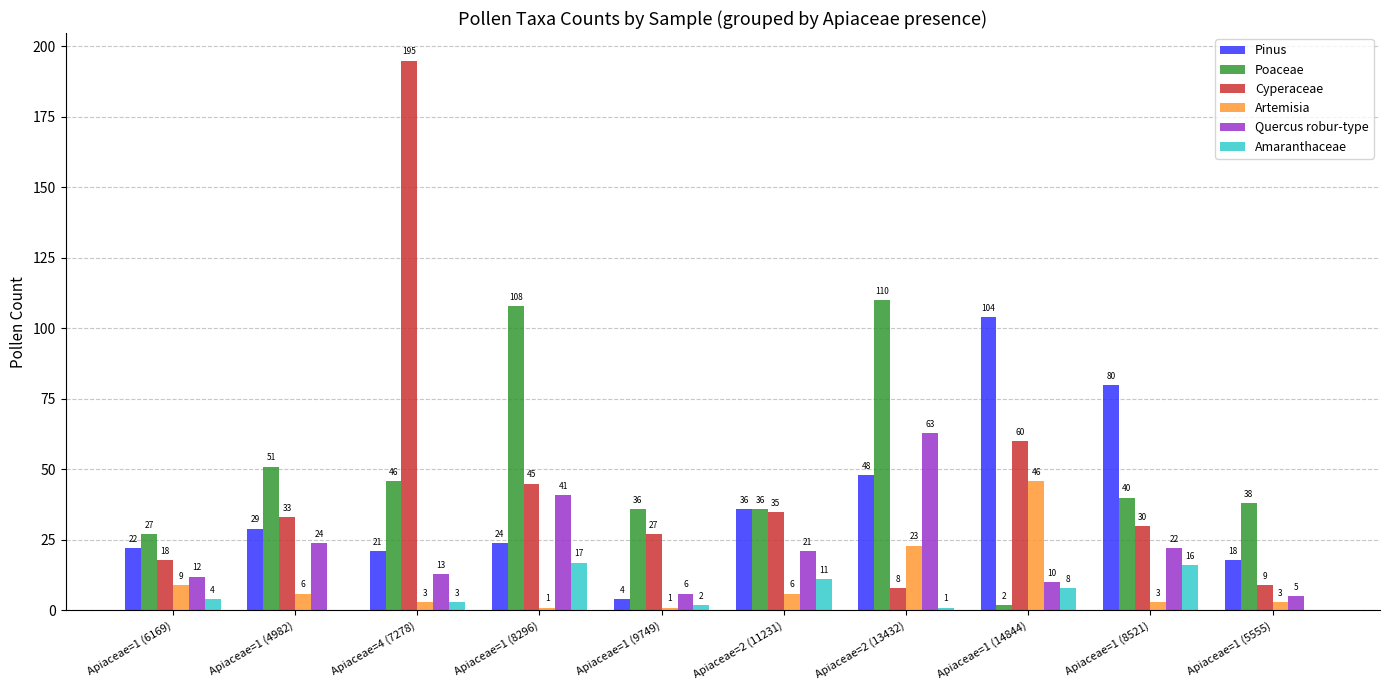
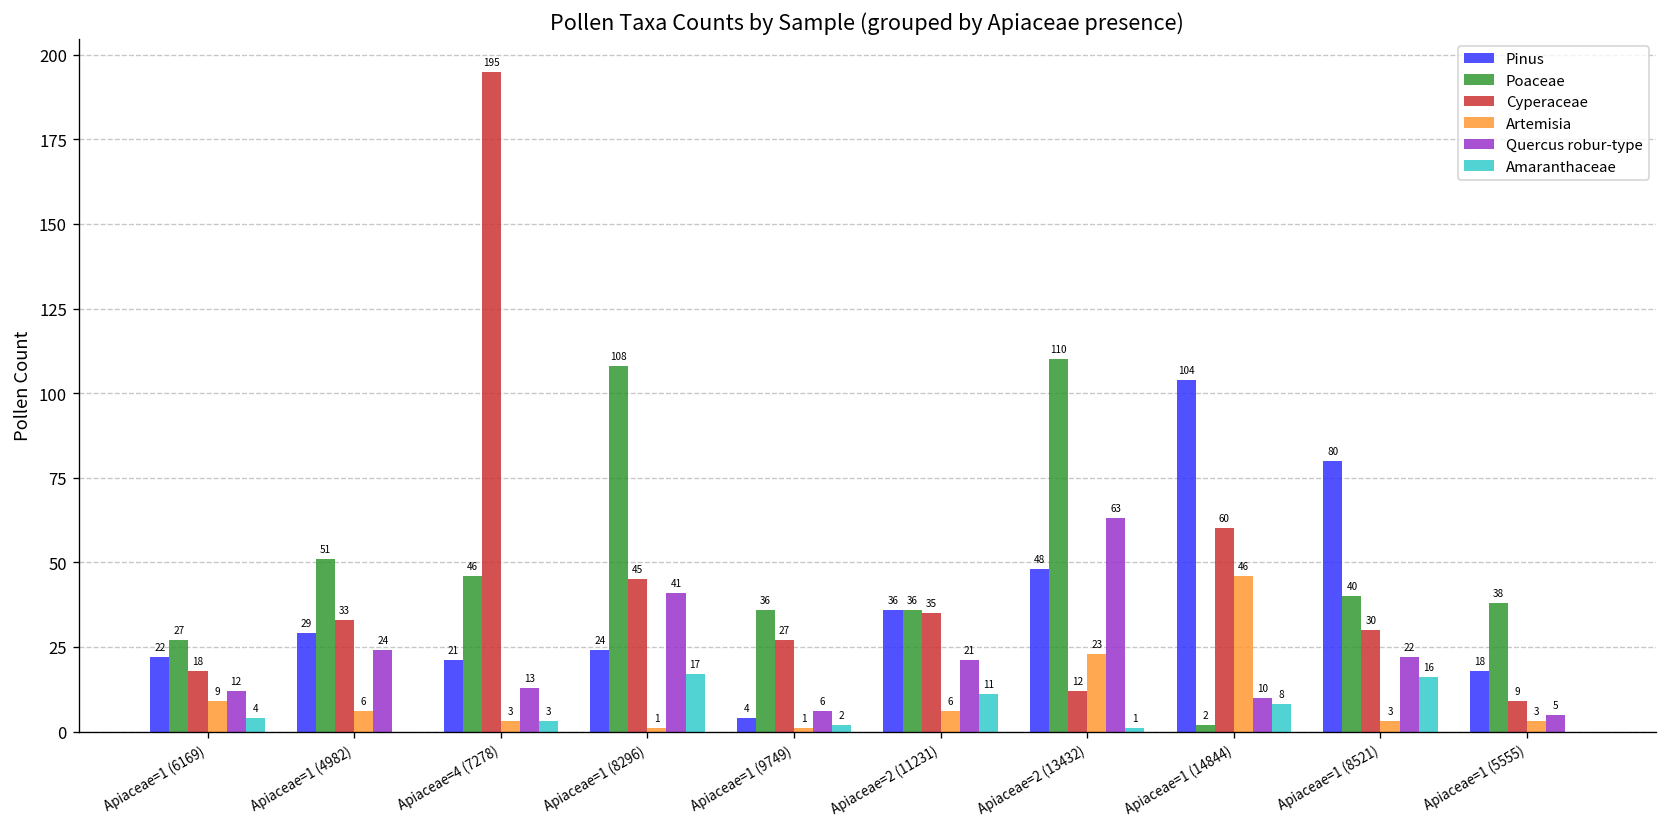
  {
    "Pinus": {
      "Apiaceae=1 (6169)": 22,
      "Apiaceae=1 (4982)": 29,
      "Apiaceae=4 (7278)": 21,
      "Apiaceae=1 (8296)": 24,
      "Apiaceae=1 (9749)": 4,
      "Apiaceae=2 (11231)": 36,
      "Apiaceae=2 (13432)": 48,
      "Apiaceae=1 (14844)": 104,
      "Apiaceae=1 (8521)": 80,
      "Apiaceae=1 (5555)": 18
    },
    "Poaceae": {
      "Apiaceae=1 (6169)": 27,
      "Apiaceae=1 (4982)": 51,
      "Apiaceae=4 (7278)": 46,
      "Apiaceae=1 (8296)": 108,
      "Apiaceae=1 (9749)": 36,
      "Apiaceae=2 (11231)": 36,
      "Apiaceae=2 (13432)": 110,
      "Apiaceae=1 (14844)": 2,
      "Apiaceae=1 (8521)": 40,
      "Apiaceae=1 (5555)": 38
    },
    "Cyperaceae": {
      "Apiaceae=1 (6169)": 18,
      "Apiaceae=1 (4982)": 33,
      "Apiaceae=4 (7278)": 195,
      "Apiaceae=1 (8296)": 45,
      "Apiaceae=1 (9749)": 27,
      "Apiaceae=2 (11231)": 35,
-     "Apiaceae=2 (13432)": 8,
+     "Apiaceae=2 (13432)": 12,
      "Apiaceae=1 (14844)": 60,
      "Apiaceae=1 (8521)": 30,
      "Apiaceae=1 (5555)": 9
    },
    "Artemisia": {
      "Apiaceae=1 (6169)": 9,
      "Apiaceae=1 (4982)": 6,
      "Apiaceae=4 (7278)": 3,
      "Apiaceae=1 (8296)": 1,
      "Apiaceae=1 (9749)": 1,
      "Apiaceae=2 (11231)": 6,
      "Apiaceae=2 (13432)": 23,
      "Apiaceae=1 (14844)": 46,
      "Apiaceae=1 (8521)": 3,
      "Apiaceae=1 (5555)": 3
    },
    "Quercus robur-type": {
      "Apiaceae=1 (6169)": 12,
      "Apiaceae=1 (4982)": 24,
      "Apiaceae=4 (7278)": 13,
      "Apiaceae=1 (8296)": 41,
      "Apiaceae=1 (9749)": 6,
      "Apiaceae=2 (11231)": 21,
      "Apiaceae=2 (13432)": 63,
      "Apiaceae=1 (14844)": 10,
      "Apiaceae=1 (8521)": 22,
      "Apiaceae=1 (5555)": 5
    },
    "Amaranthaceae": {
      "Apiaceae=1 (6169)": 4,
      "Apiaceae=4 (7278)": 3,
      "Apiaceae=1 (8296)": 17,
      "Apiaceae=1 (9749)": 2,
      "Apiaceae=2 (11231)": 11,
      "Apiaceae=2 (13432)": 1,
      "Apiaceae=1 (14844)": 8,
      "Apiaceae=1 (8521)": 16
    }
  }
